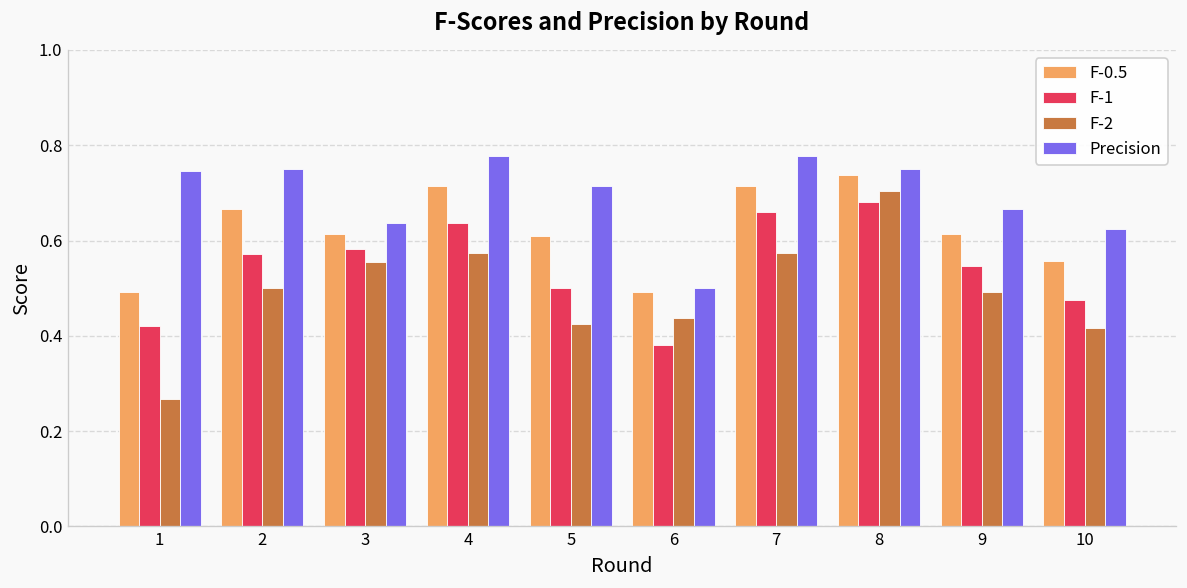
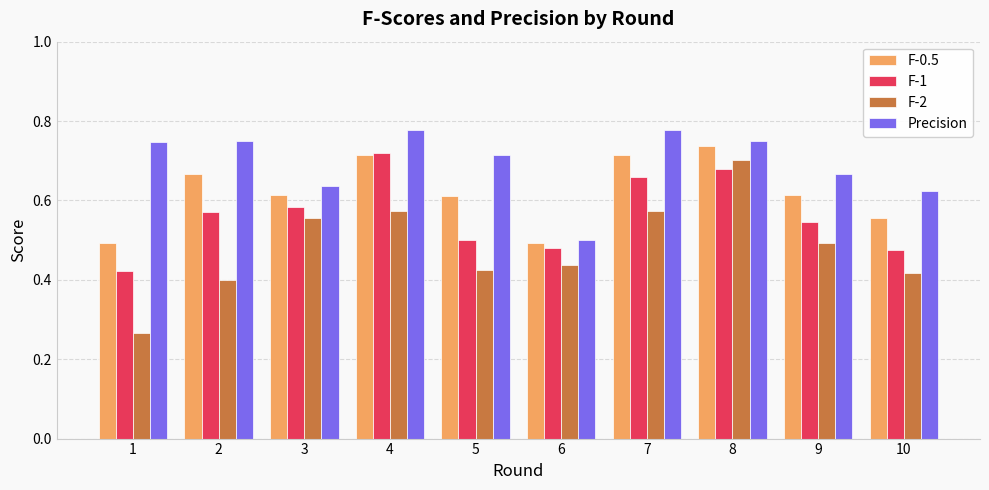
  {
    "F-0.5": {
      "1": 0.49,
      "2": 0.67,
      "3": 0.61,
      "4": 0.71,
      "5": 0.61,
      "6": 0.49,
      "7": 0.71,
      "8": 0.74,
      "9": 0.61,
      "10": 0.56
    },
    "F-1": {
      "1": 0.42,
      "2": 0.57,
      "3": 0.58,
-     "4": 0.64,
+     "4": 0.72,
      "5": 0.50,
-     "6": 0.38,
+     "6": 0.48,
      "7": 0.66,
      "8": 0.68,
      "9": 0.55,
      "10": 0.48
    },
    "F-2": {
      "1": 0.27,
-     "2": 0.5,
+     "2": 0.4,
      "3": 0.56,
      "4": 0.57,
      "5": 0.42,
      "6": 0.44,
      "7": 0.57,
      "8": 0.7,
      "9": 0.49,
      "10": 0.42
    },
    "Precision": {
      "1": 0.75,
      "2": 0.75,
      "3": 0.64,
      "4": 0.78,
      "5": 0.71,
      "6": 0.50,
      "7": 0.78,
      "8": 0.75,
      "9": 0.67,
      "10": 0.63
    }
  }
